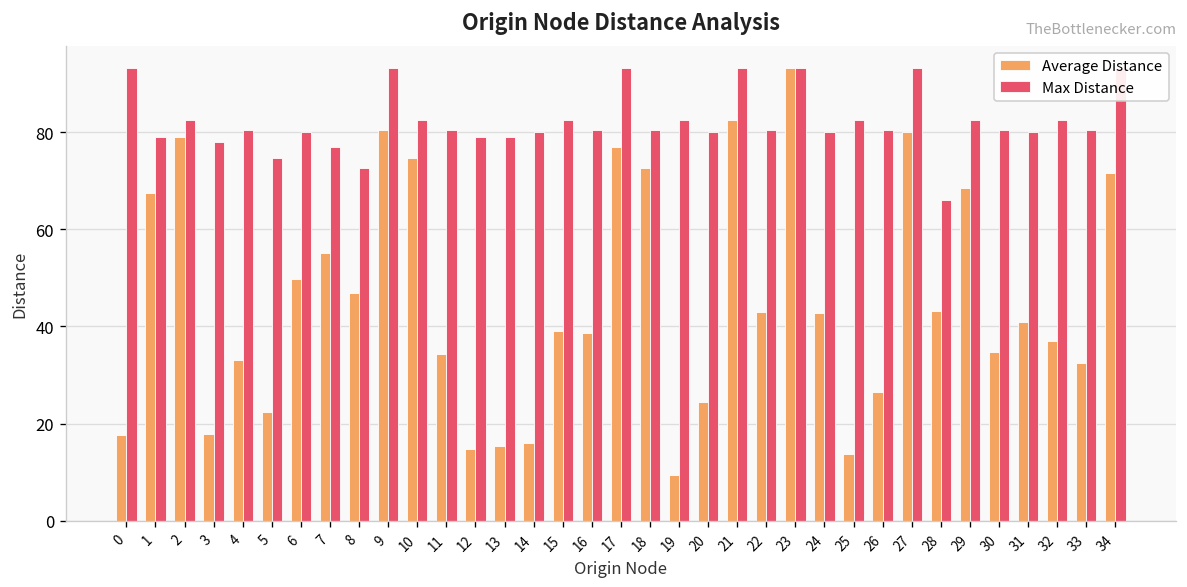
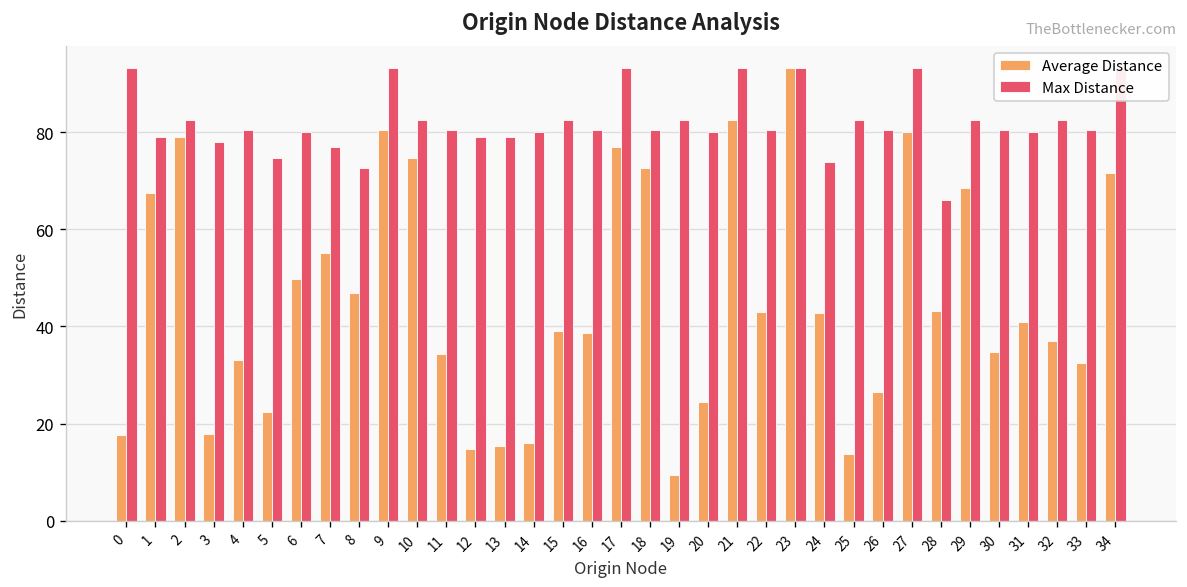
  {
    "Average Distance": {
      "0": 18,
      "1": 67,
      "2": 79,
      "3": 18,
      "4": 33,
      "5": 22,
      "6": 50,
      "7": 55,
      "8": 47,
      "9": 80,
      "10": 75,
      "11": 34,
      "12": 15,
      "13": 15,
      "14": 16,
      "15": 39,
      "16": 39,
      "17": 77,
      "18": 73,
      "19": 9,
      "20": 25,
      "21": 82,
      "22": 43,
      "23": 93,
      "24": 43,
      "25": 14,
      "26": 27,
      "27": 80,
      "28": 43,
      "29": 69,
      "30": 35,
      "31": 41,
      "32": 37,
      "33": 32,
      "34": 72
    },
    "Max Distance": {
      "0": 93,
      "1": 79,
      "2": 82,
      "3": 78,
      "4": 80,
      "5": 75,
      "6": 80,
      "7": 77,
      "8": 73,
      "9": 93,
      "10": 82,
      "11": 80,
      "12": 79,
      "13": 79,
      "14": 80,
      "15": 82,
      "16": 80,
      "17": 93,
      "18": 80,
      "19": 82,
      "20": 80,
      "21": 93,
      "22": 80,
      "23": 93,
-     "24": 80,
+     "24": 74,
      "25": 82,
      "26": 80,
      "27": 93,
      "28": 66,
      "29": 82,
      "30": 80,
      "31": 80,
      "32": 82,
      "33": 80
    }
  }
